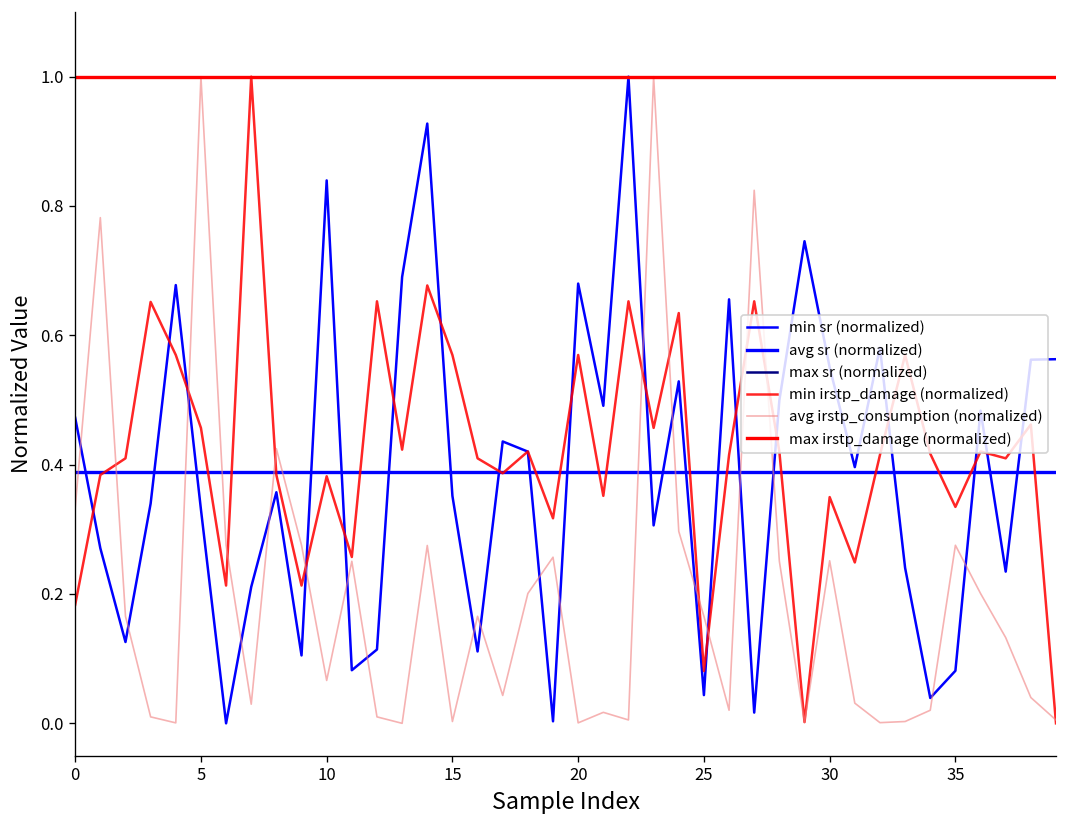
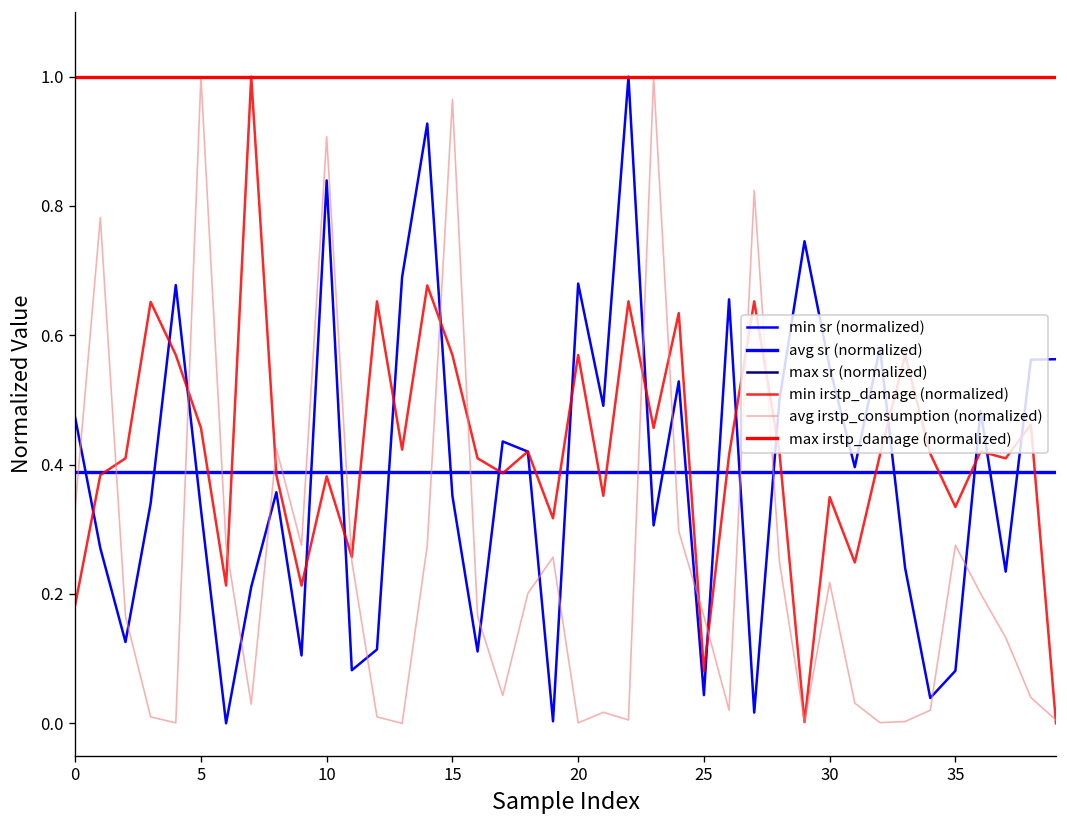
  {
    "avg irstp_consumption (normalized)": {
      "0": 0.33,
-     "10": 0.07,
-     "15": 0.00,
+     "10": 0.91,
+     "15": 0.96,
      "20": 0.00,
      "25": 0.17,
-     "30": 0.25,
+     "30": 0.22,
      "35": 0.28
    }
  }
